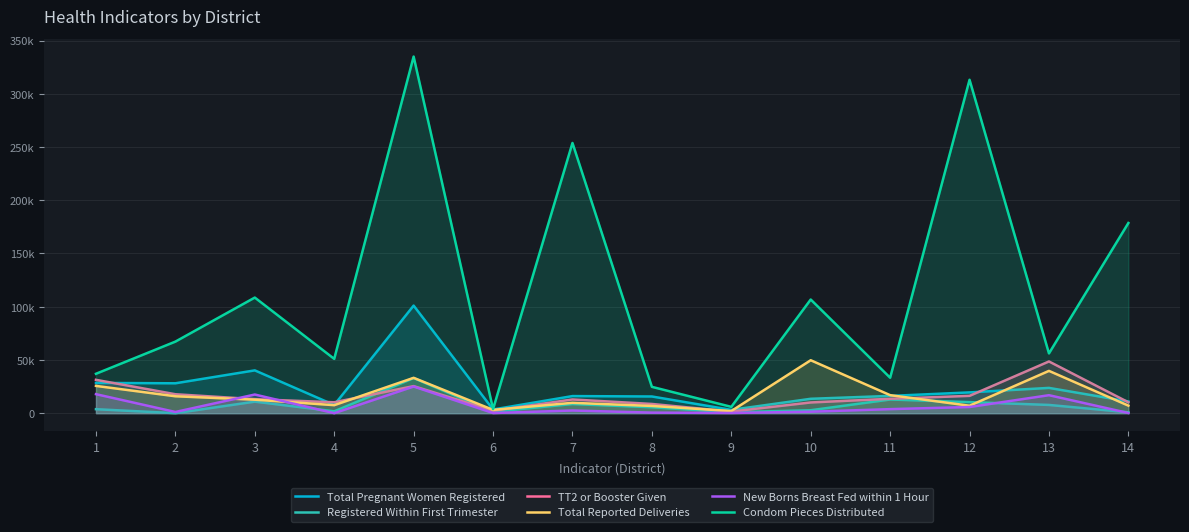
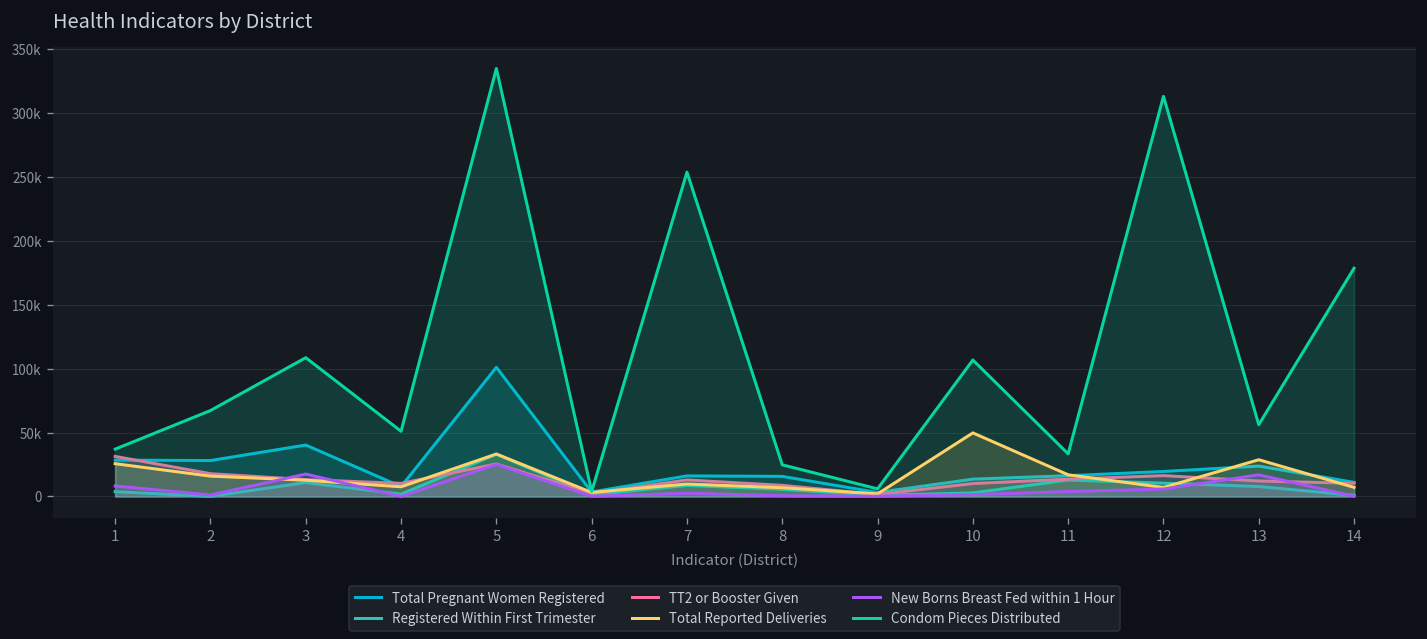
  {
    "TT2 or Booster Given": {
      "1": 31000,
      "4": 10000,
      "7": 13000,
      "10": 10000,
      "12": 16000,
-     "13": 49000
+     "13": 12000
    },
    "Total Reported Deliveries": {
      "1": 26000,
      "10": 50000,
-     "13": 40000,
+     "13": 29000,
      "14": 7000
    },
    "New Borns Breast Fed within 1 Hour": {
-     "1": 18000,
+     "1": 8000,
      "3": 18000,
      "7": 3000,
      "8": 1000,
      "11": 4000,
      "13": 17000
    }
  }
